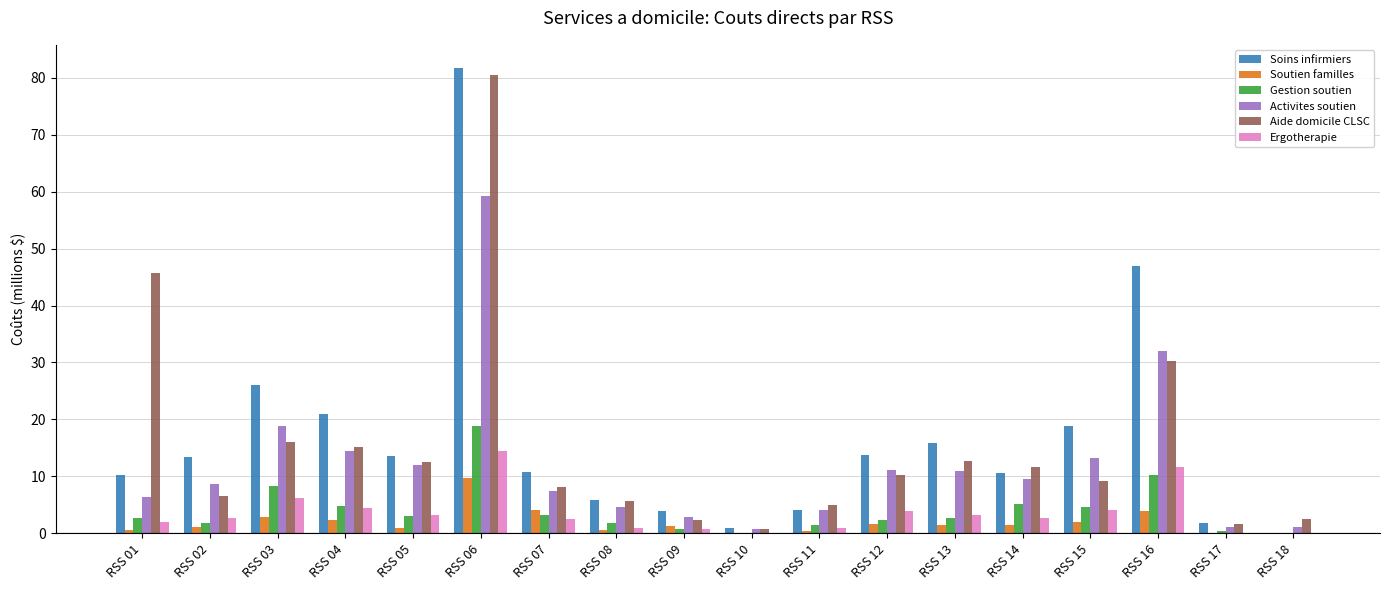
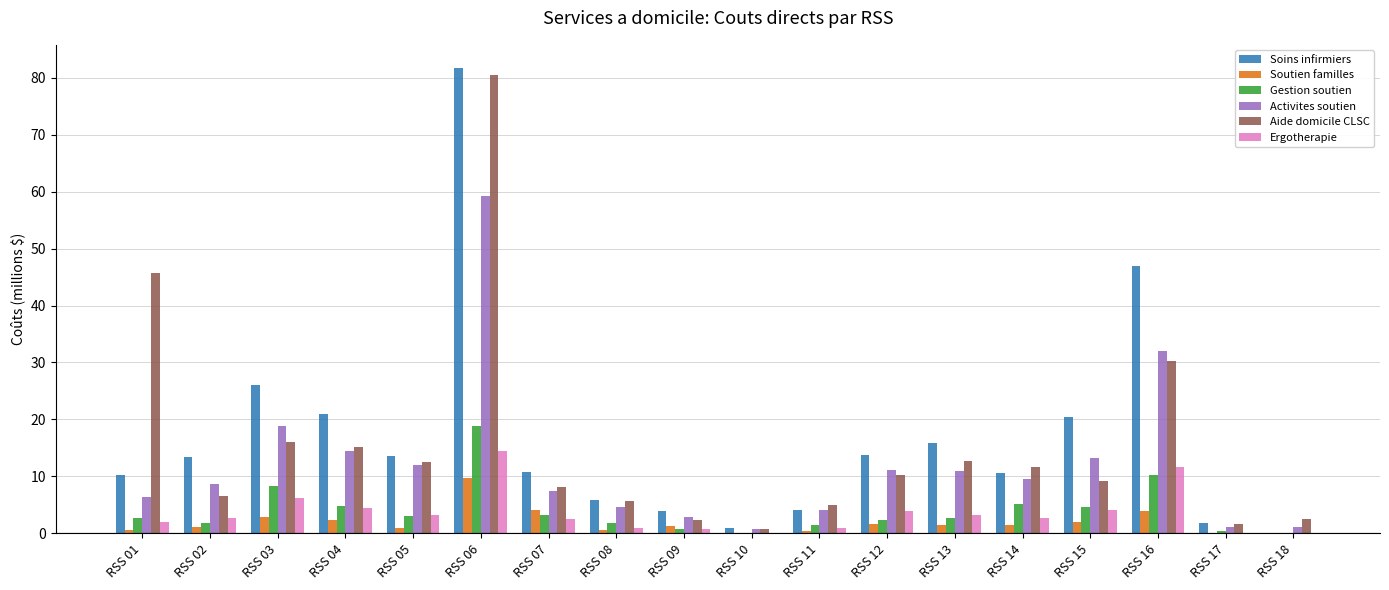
  {
    "Soins infirmiers": {
      "RSS 01": 10,
      "RSS 02": 13,
      "RSS 03": 26,
      "RSS 04": 21,
      "RSS 05": 14,
      "RSS 06": 82,
      "RSS 07": 11,
      "RSS 08": 6,
      "RSS 09": 4,
      "RSS 10": 1,
      "RSS 11": 4,
      "RSS 12": 14,
      "RSS 13": 16,
      "RSS 14": 11,
-     "RSS 15": 19,
+     "RSS 15": 20,
      "RSS 16": 47,
      "RSS 17": 2,
      "RSS 18": 0
    },
    "Soutien familles": {
      "RSS 01": 1,
      "RSS 02": 1,
      "RSS 03": 3,
      "RSS 04": 2,
      "RSS 05": 1,
      "RSS 06": 10,
      "RSS 07": 4,
      "RSS 08": 1,
      "RSS 09": 1,
      "RSS 11": 0,
      "RSS 12": 2,
      "RSS 13": 1,
      "RSS 14": 1,
      "RSS 15": 2,
      "RSS 16": 4,
      "RSS 18": 0
    },
    "Gestion soutien": {
      "RSS 01": 3,
      "RSS 02": 2,
      "RSS 03": 8,
      "RSS 04": 5,
      "RSS 05": 3,
      "RSS 06": 19,
      "RSS 07": 3,
      "RSS 08": 2,
      "RSS 09": 1,
      "RSS 11": 1,
      "RSS 12": 2,
      "RSS 13": 3,
      "RSS 14": 5,
      "RSS 15": 5,
      "RSS 16": 10,
      "RSS 18": 0
    },
    "Activites soutien": {
      "RSS 01": 6,
      "RSS 02": 9,
      "RSS 03": 19,
      "RSS 04": 14,
      "RSS 05": 12,
      "RSS 06": 59,
      "RSS 07": 8,
      "RSS 08": 5,
      "RSS 09": 3,
      "RSS 10": 1,
      "RSS 11": 4,
      "RSS 12": 11,
      "RSS 13": 11,
      "RSS 14": 10,
      "RSS 15": 13,
      "RSS 16": 32,
      "RSS 17": 1,
      "RSS 18": 1
    },
    "Aide domicile CLSC": {
      "RSS 01": 46,
      "RSS 02": 7,
      "RSS 03": 16,
      "RSS 04": 15,
      "RSS 05": 12,
      "RSS 06": 81,
      "RSS 07": 8,
      "RSS 08": 6,
      "RSS 09": 2,
      "RSS 10": 1,
      "RSS 11": 5,
      "RSS 12": 10,
      "RSS 13": 13,
      "RSS 14": 12,
      "RSS 15": 9,
      "RSS 16": 30,
      "RSS 17": 2,
      "RSS 18": 3
    },
    "Ergotherapie": {
      "RSS 01": 2,
      "RSS 02": 3,
      "RSS 03": 6,
      "RSS 04": 4,
      "RSS 05": 3,
      "RSS 06": 14,
      "RSS 07": 3,
      "RSS 08": 1,
      "RSS 09": 1,
      "RSS 11": 1,
      "RSS 12": 4,
      "RSS 13": 3,
      "RSS 14": 3,
      "RSS 15": 4,
      "RSS 16": 12,
      "RSS 18": 0
    }
  }
